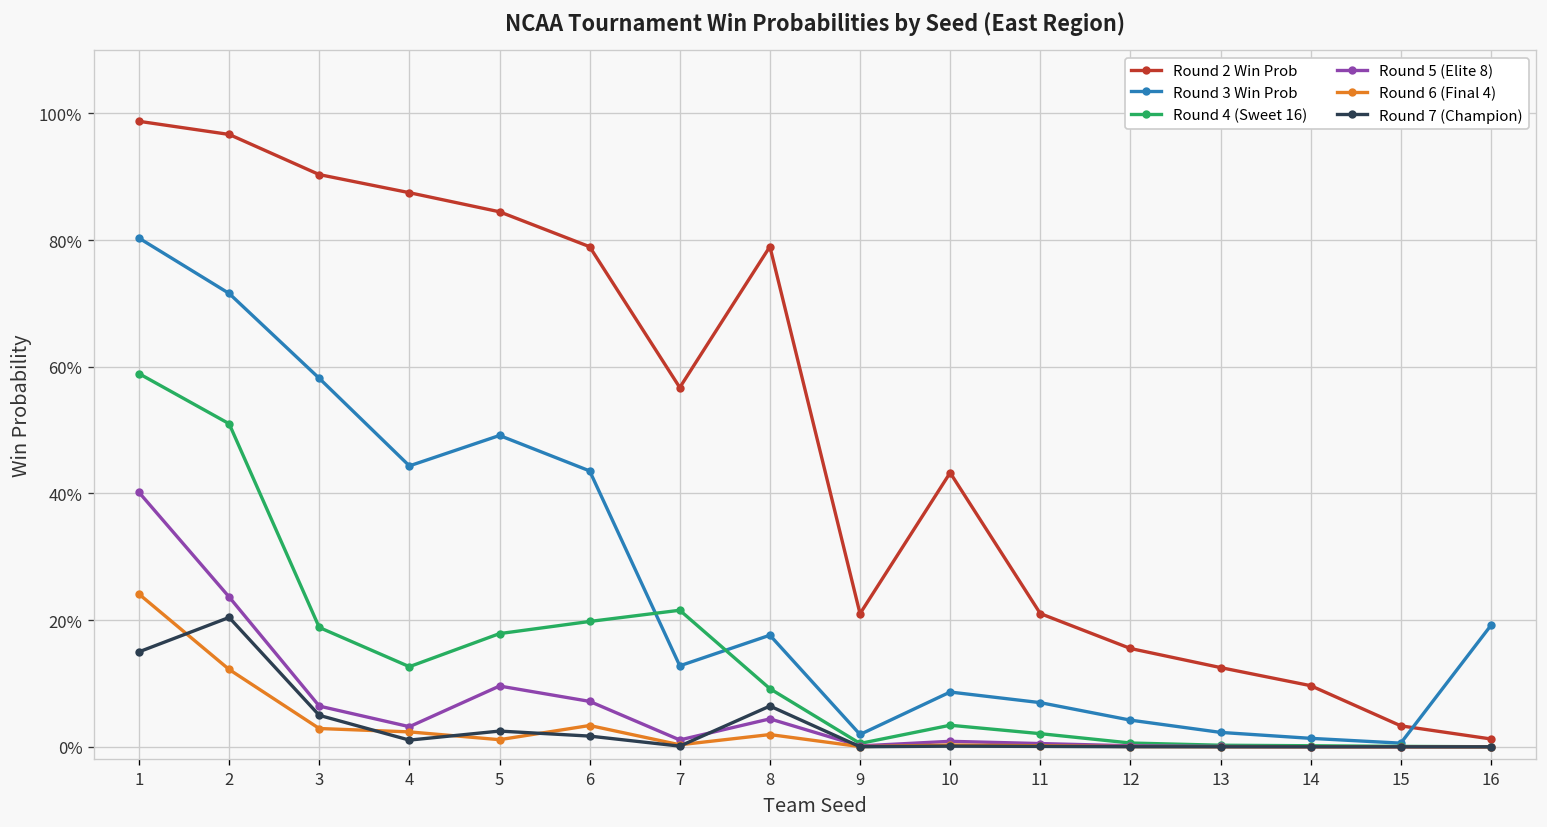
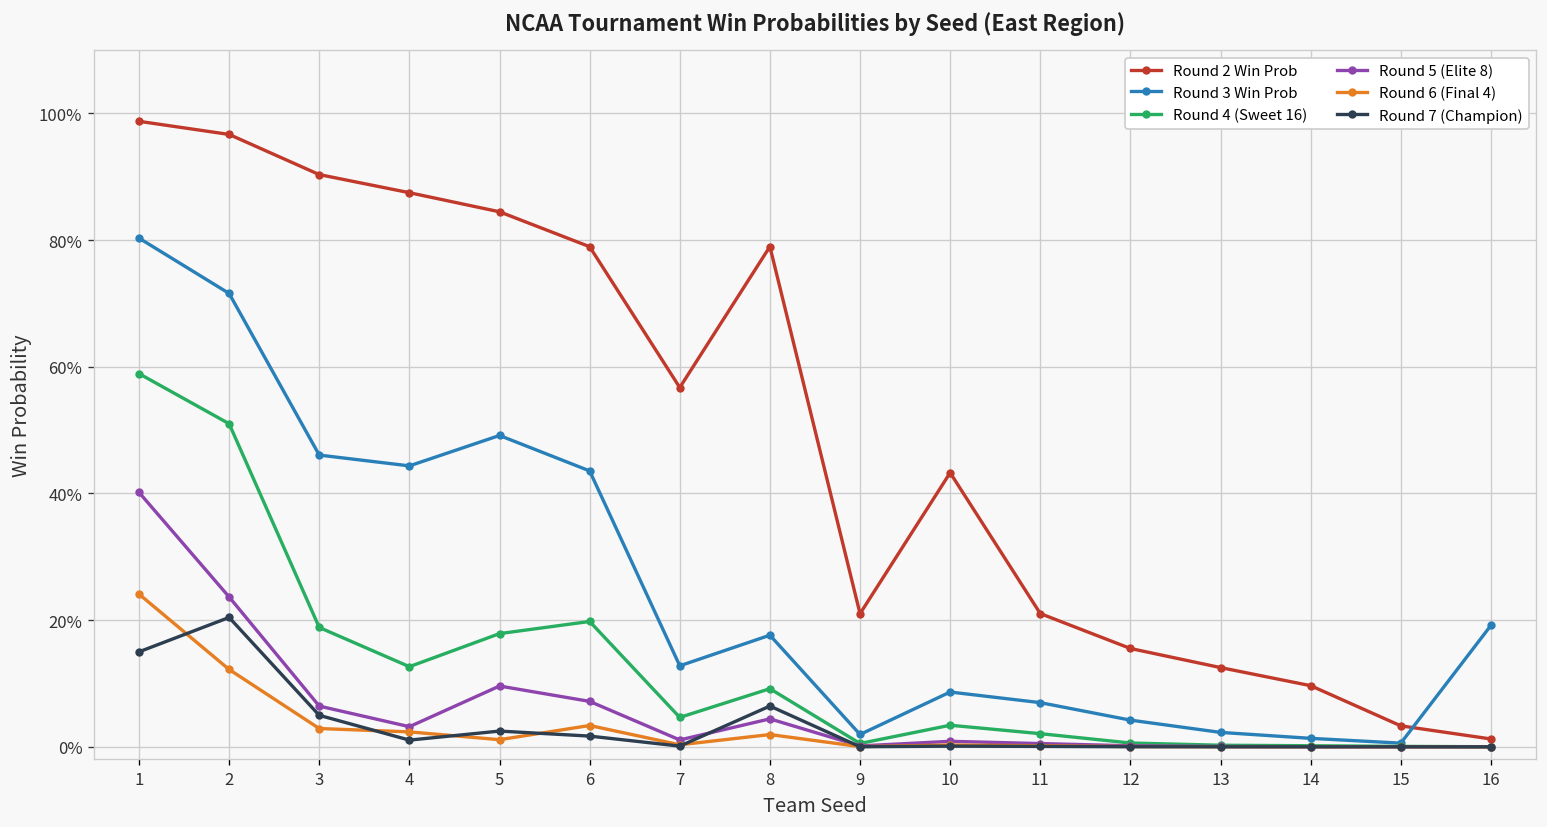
  {
    "Round 2 Win Prob": {
      "1": "99%",
      "2": "97%",
      "3": "90%",
      "4": "87%",
      "5": "84%",
      "6": "79%",
      "7": "57%",
      "8": "79%",
      "9": "21%",
      "10": "43%",
      "11": "21%",
      "12": "16%",
      "13": "13%",
      "14": "10%",
      "15": "3%",
      "16": "1%"
    },
    "Round 3 Win Prob": {
      "1": "80%",
      "2": "72%",
-     "3": "58%",
+     "3": "46%",
      "4": "44%",
      "5": "49%",
      "6": "44%",
      "7": "13%",
      "8": "18%",
      "9": "2%",
      "10": "9%",
      "11": "7%",
      "12": "4%",
      "13": "2%",
      "14": "1%",
      "15": "1%",
      "16": "19%"
    },
    "Round 4 (Sweet 16)": {
      "1": "59%",
      "2": "51%",
      "3": "19%",
      "4": "13%",
      "5": "18%",
      "6": "20%",
-     "7": "22%",
+     "7": "5%",
      "8": "9%",
      "10": "3%",
      "11": "2%"
    },
    "Round 5 (Elite 8)": {
      "1": "40%",
      "2": "24%",
      "3": "6%",
      "4": "3%",
      "5": "10%",
      "6": "7%",
      "7": "1%",
      "8": "4%",
      "10": "1%"
    },
    "Round 6 (Final 4)": {
      "1": "24%",
      "2": "12%",
      "3": "3%",
      "4": "2%",
      "5": "1%",
      "6": "3%",
      "8": "2%"
    },
    "Round 7 (Champion)": {
      "1": "15%",
      "2": "20%",
      "3": "5%",
      "4": "1%",
      "5": "2%",
      "6": "2%",
      "8": "6%"
    }
  }
